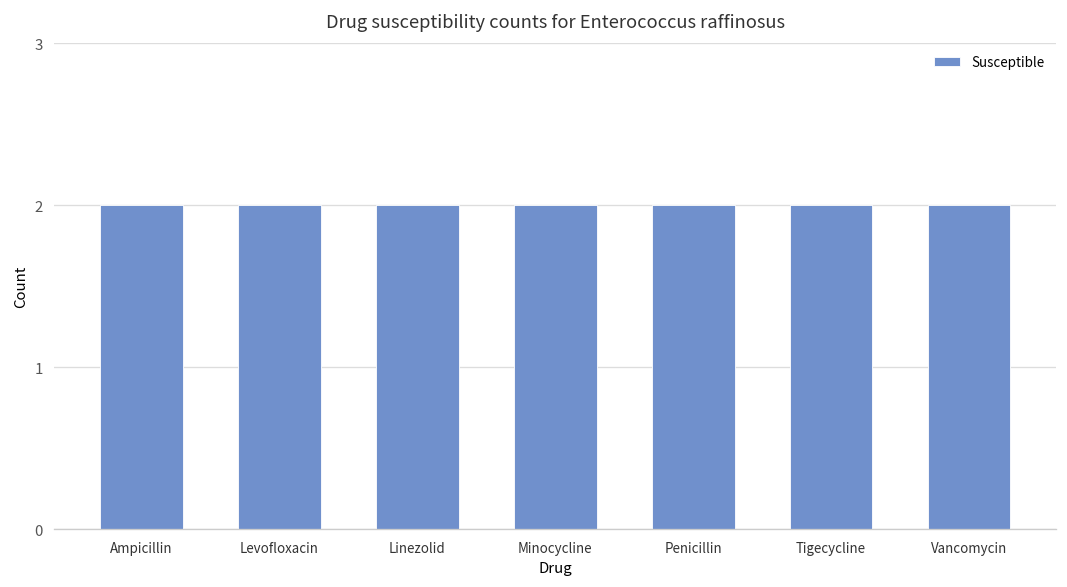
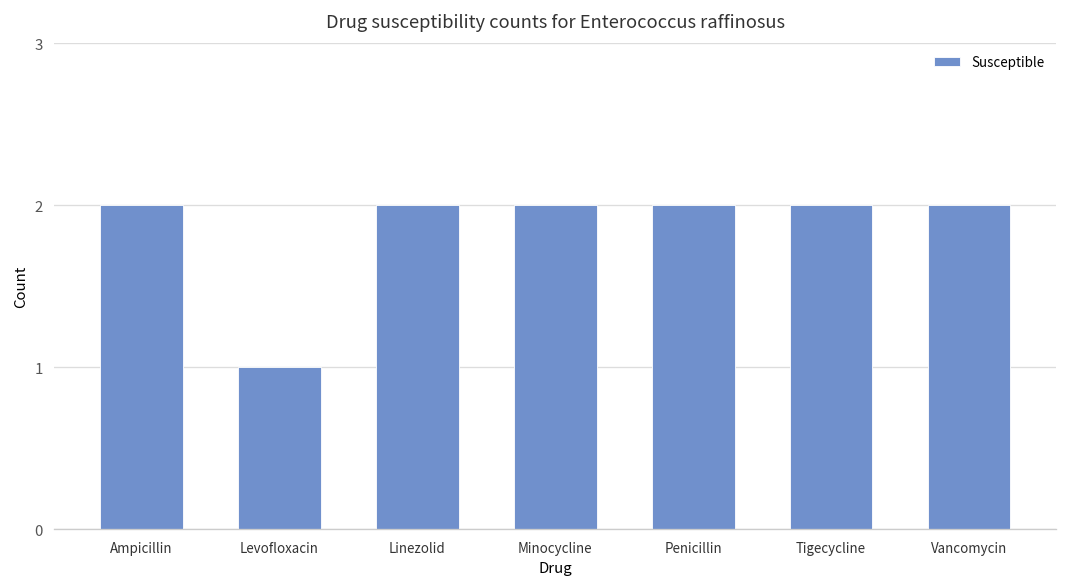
  {
    "Ampicillin": 2,
-   "Levofloxacin": 2,
+   "Levofloxacin": 1,
    "Linezolid": 2,
    "Minocycline": 2,
    "Penicillin": 2,
    "Tigecycline": 2,
    "Vancomycin": 2
  }
